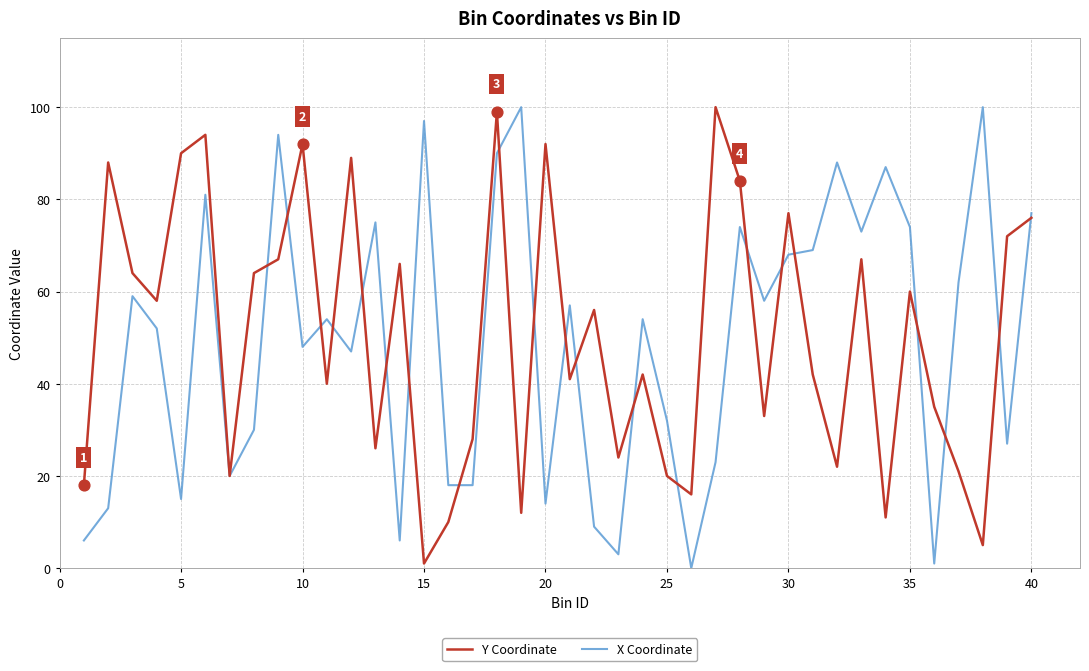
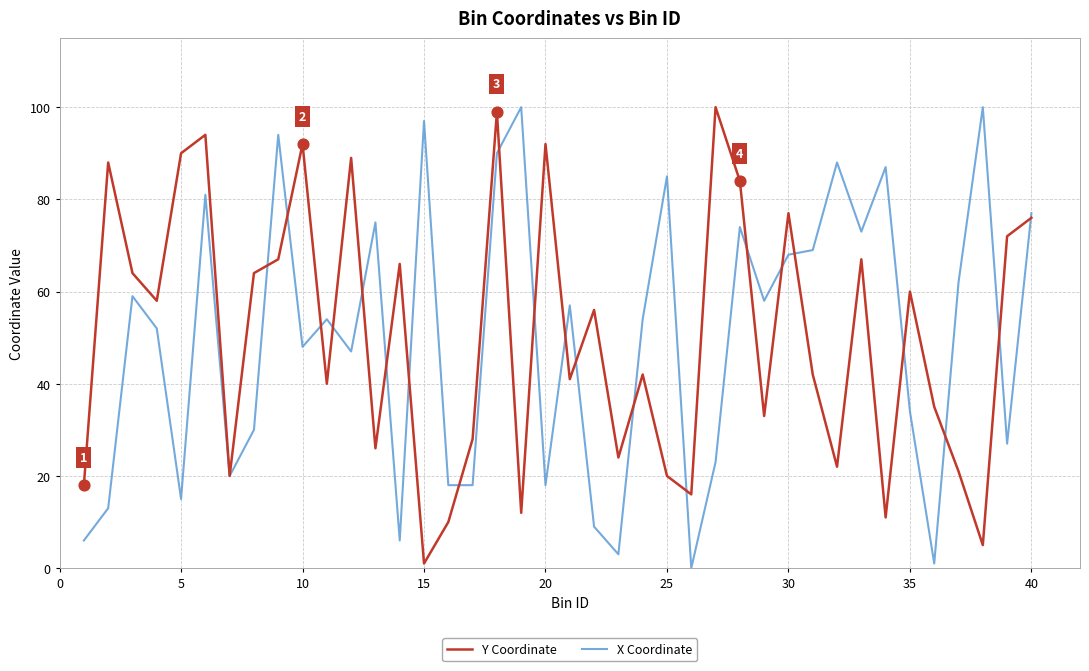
  {
    "X Coordinate": {
      "5": 15,
      "10": 48,
      "15": 97,
-     "20": 14,
-     "25": 32,
+     "20": 18,
+     "25": 85,
      "30": 68,
-     "35": 74,
+     "35": 34,
      "40": 77
    }
  }
